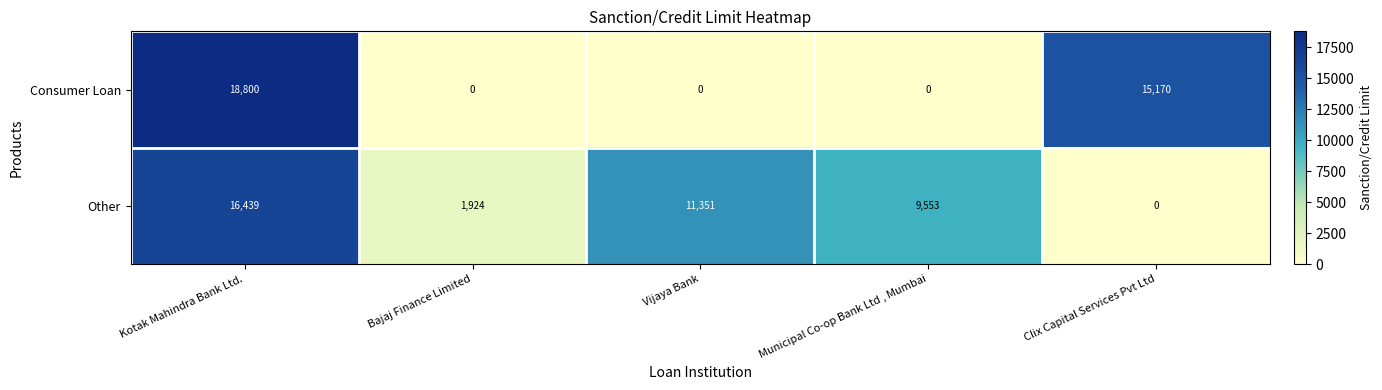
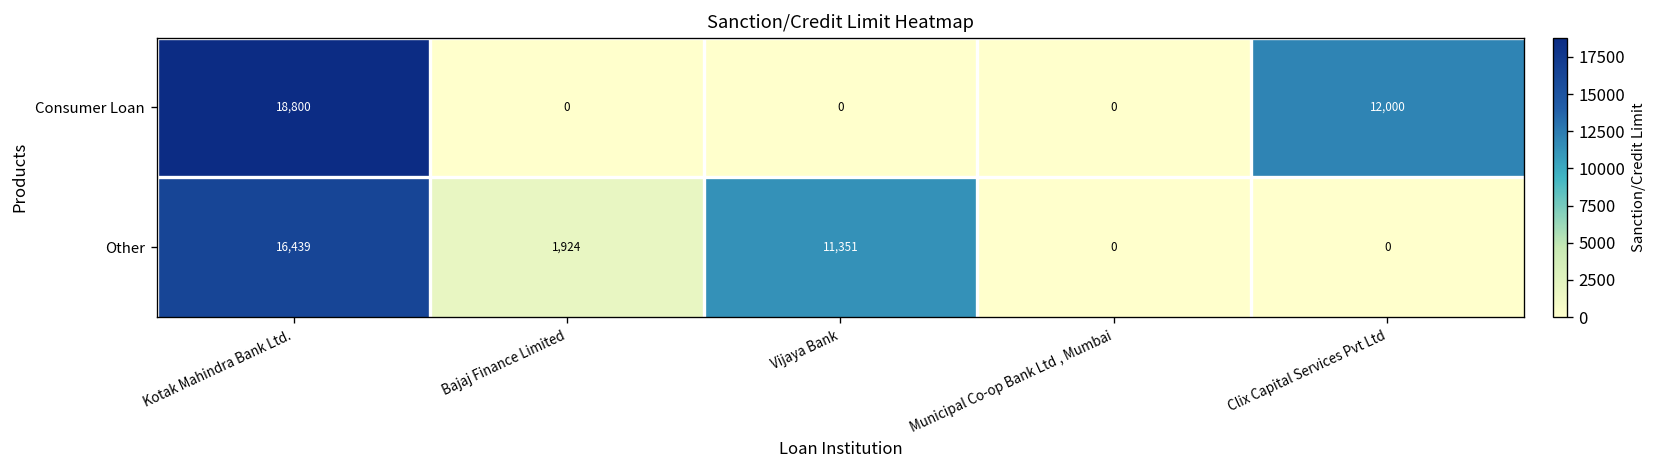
  {
    "Consumer Loan": {
      "Kotak Mahindra Bank Ltd.": "18,800",
      "Bajaj Finance Limited": "0",
      "Vijaya Bank": "0",
      "Municipal Co-op Bank Ltd , Mumbai": "0",
-     "Clix Capital Services Pvt Ltd": "15,170"
+     "Clix Capital Services Pvt Ltd": "12,000"
    },
    "Other": {
      "Kotak Mahindra Bank Ltd.": "16,439",
      "Bajaj Finance Limited": "1,924",
      "Vijaya Bank": "11,351",
-     "Municipal Co-op Bank Ltd , Mumbai": "9,553",
+     "Municipal Co-op Bank Ltd , Mumbai": "0",
      "Clix Capital Services Pvt Ltd": "0"
    }
  }
